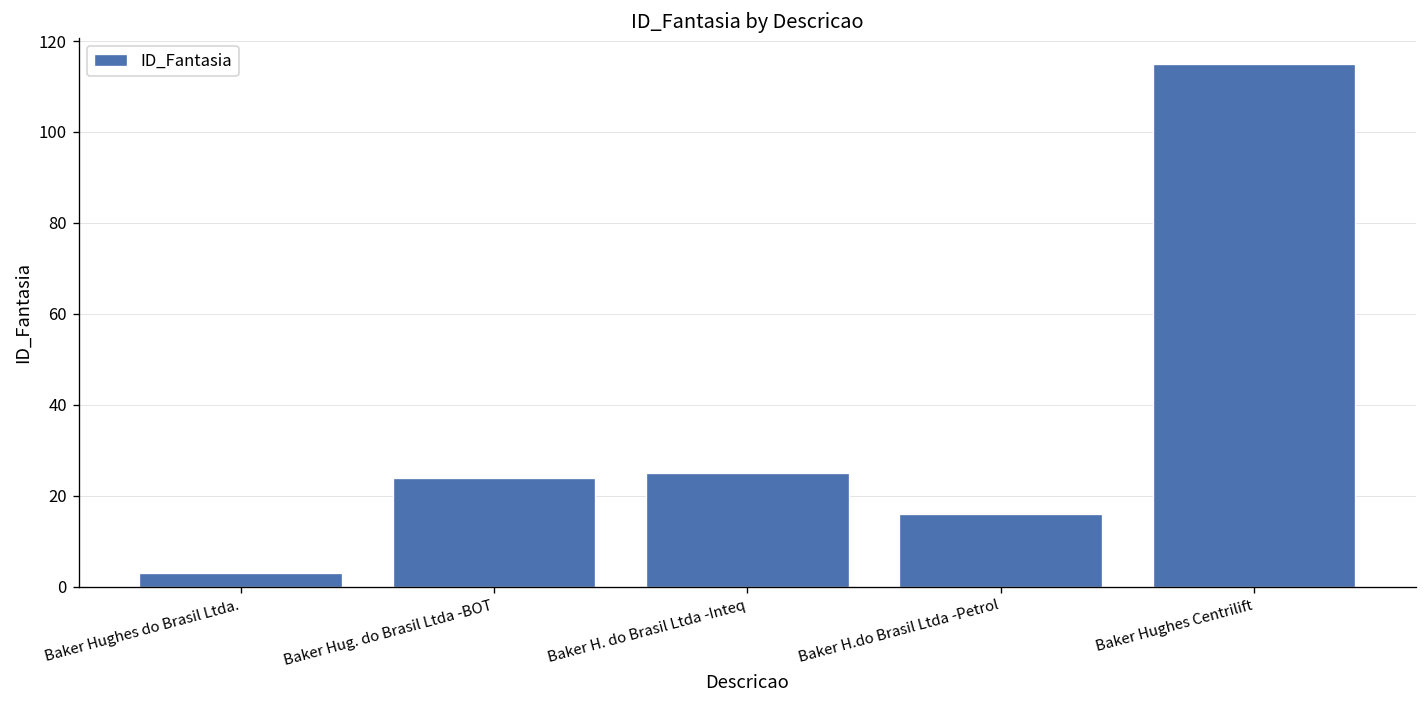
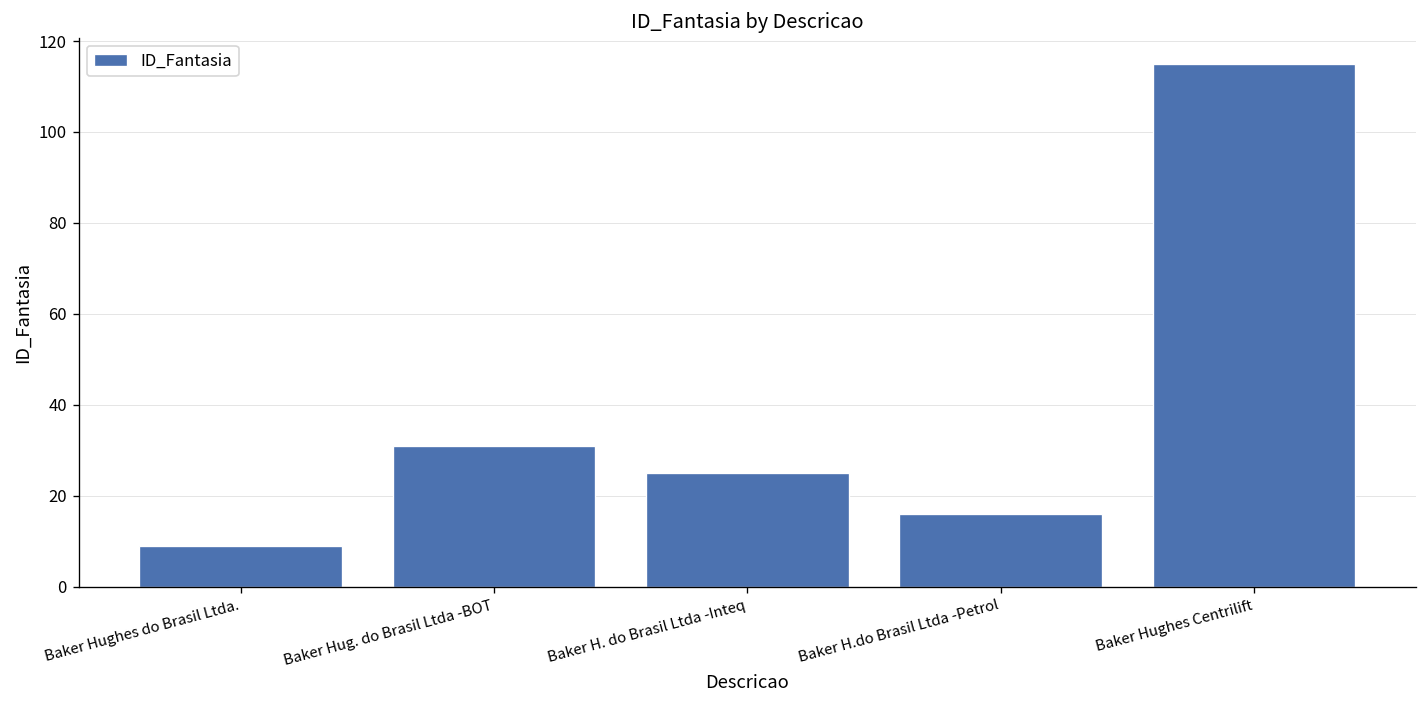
  {
-   "Baker Hughes do Brasil Ltda.": 3,
-   "Baker Hug. do Brasil Ltda -BOT": 24,
+   "Baker Hughes do Brasil Ltda.": 9,
+   "Baker Hug. do Brasil Ltda -BOT": 31,
    "Baker H. do Brasil Ltda -Inteq": 25,
    "Baker H.do Brasil Ltda -Petrol": 16,
    "Baker Hughes Centrilift": 115
  }
